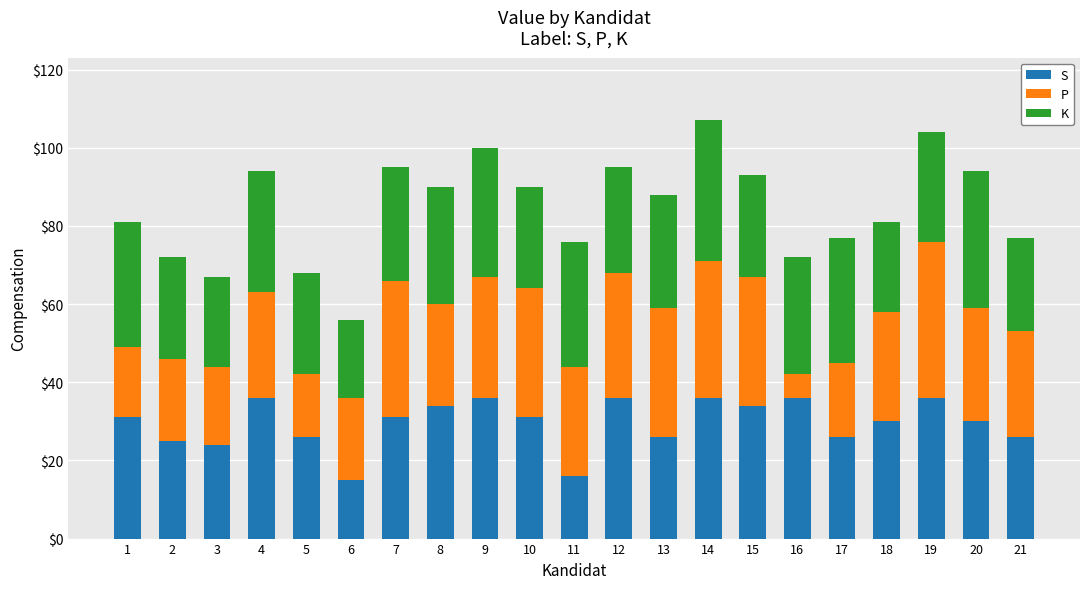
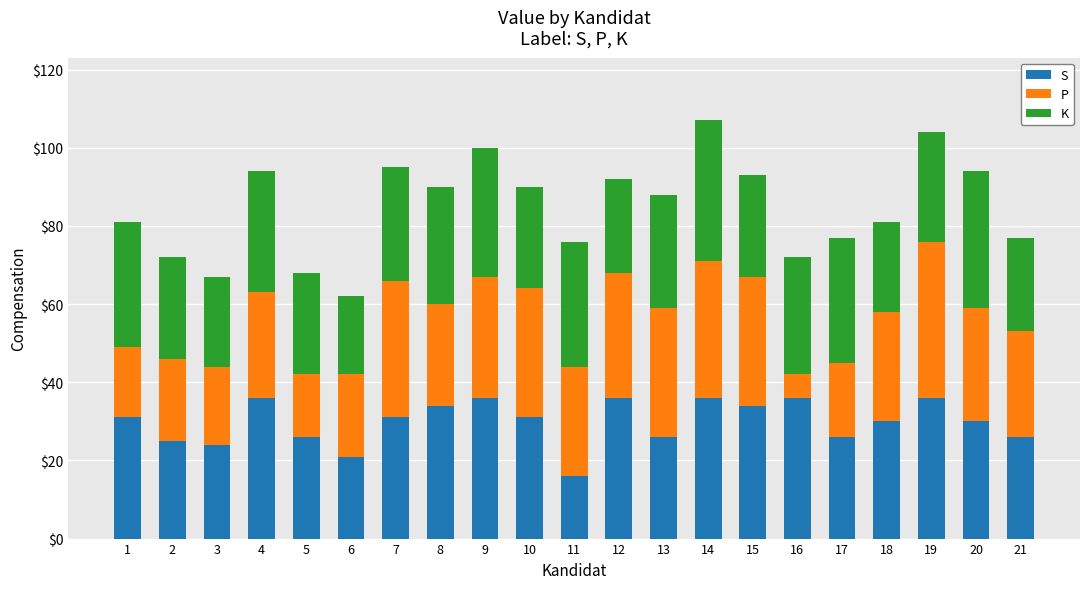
  {
    "S": {
      "1": "$31",
      "2": "$25",
      "3": "$24",
      "4": "$36",
      "5": "$26",
-     "6": "$15",
+     "6": "$21",
      "7": "$31",
      "8": "$34",
      "9": "$36",
      "10": "$31",
      "11": "$16",
      "12": "$36",
      "13": "$26",
      "14": "$36",
      "15": "$34",
      "16": "$36",
      "17": "$26",
      "18": "$30",
      "19": "$36",
      "20": "$30",
      "21": "$26"
    },
    "P": {
      "1": "$18",
      "2": "$21",
      "3": "$20",
      "4": "$27",
      "5": "$16",
      "6": "$21",
      "7": "$35",
      "8": "$26",
      "9": "$31",
      "10": "$33",
      "11": "$28",
      "12": "$32",
      "13": "$33",
      "14": "$35",
      "15": "$33",
      "16": "$6",
      "17": "$19",
      "18": "$28",
      "19": "$40",
      "20": "$29",
      "21": "$27"
    },
    "K": {
      "1": "$32",
      "2": "$26",
      "3": "$23",
      "4": "$31",
      "5": "$26",
      "6": "$20",
      "7": "$29",
      "8": "$30",
      "9": "$33",
      "10": "$26",
      "11": "$32",
-     "12": "$27",
+     "12": "$24",
      "13": "$29",
      "14": "$36",
      "15": "$26",
      "16": "$30",
      "17": "$32",
      "18": "$23",
      "19": "$28",
      "20": "$35",
      "21": "$24"
    }
  }
